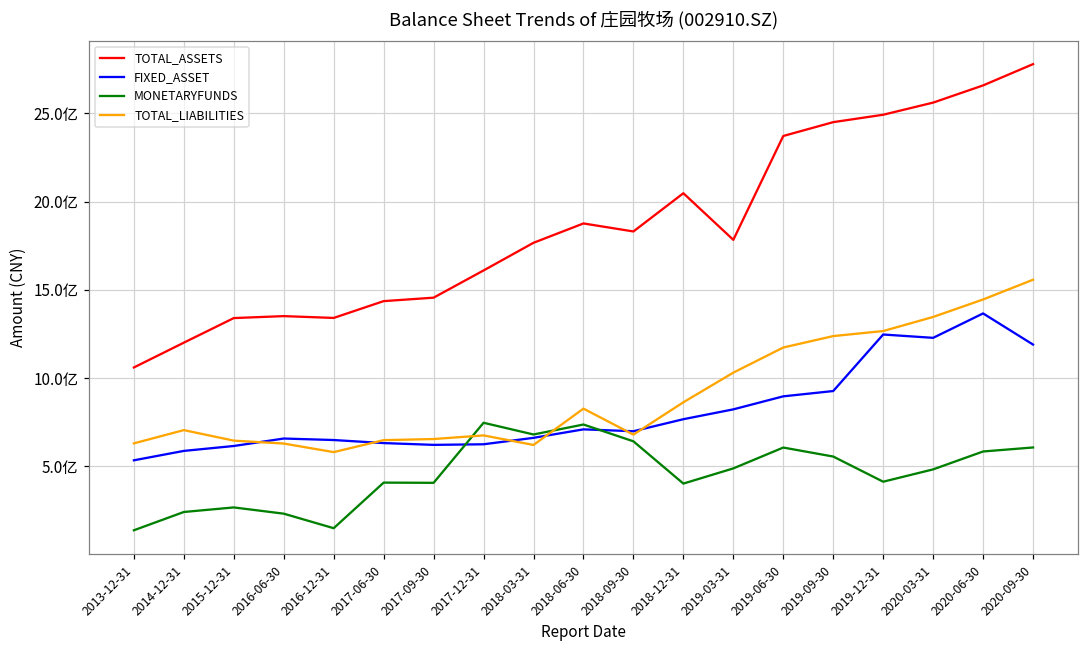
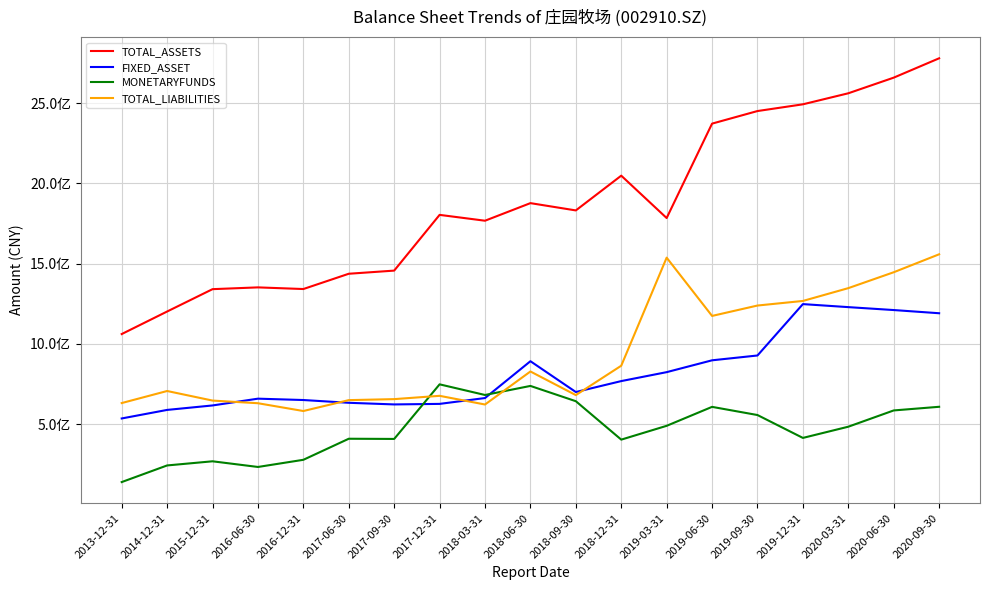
  {
    "TOTAL_ASSETS": {
      "2013-12-31": "10.6亿",
      "2014-12-31": "12.0亿",
      "2015-12-31": "13.4亿",
      "2016-06-30": "13.5亿",
      "2016-12-31": "13.4亿",
      "2017-06-30": "14.4亿",
      "2017-09-30": "14.6亿",
-     "2017-12-31": "16.1亿",
+     "2017-12-31": "18.0亿",
      "2018-03-31": "17.7亿",
      "2018-06-30": "18.8亿",
      "2018-09-30": "18.3亿",
      "2018-12-31": "20.5亿",
      "2019-03-31": "17.8亿",
      "2019-06-30": "23.7亿",
      "2019-09-30": "24.5亿",
      "2019-12-31": "24.9亿",
      "2020-03-31": "25.6亿",
      "2020-06-30": "26.6亿",
      "2020-09-30": "27.8亿"
    },
    "FIXED_ASSET": {
      "2013-12-31": "5.3亿",
      "2014-12-31": "5.9亿",
      "2015-12-31": "6.2亿",
      "2016-06-30": "6.6亿",
      "2016-12-31": "6.5亿",
      "2017-06-30": "6.3亿",
      "2017-09-30": "6.2亿",
      "2017-12-31": "6.3亿",
      "2018-03-31": "6.6亿",
-     "2018-06-30": "7.1亿",
+     "2018-06-30": "8.9亿",
      "2018-09-30": "7.0亿",
      "2018-12-31": "7.7亿",
      "2019-03-31": "8.2亿",
      "2019-06-30": "9.0亿",
      "2019-09-30": "9.3亿",
      "2019-12-31": "12.5亿",
      "2020-03-31": "12.3亿",
-     "2020-06-30": "13.7亿",
+     "2020-06-30": "12.1亿",
      "2020-09-30": "11.9亿"
    },
    "MONETARYFUNDS": {
      "2013-12-31": "1.4亿",
      "2014-12-31": "2.4亿",
      "2015-12-31": "2.7亿",
      "2016-06-30": "2.3亿",
-     "2016-12-31": "1.5亿",
+     "2016-12-31": "2.8亿",
      "2017-06-30": "4.1亿",
      "2017-09-30": "4.1亿",
      "2017-12-31": "7.5亿",
      "2018-03-31": "6.8亿",
      "2018-06-30": "7.4亿",
      "2018-09-30": "6.4亿",
      "2018-12-31": "4.0亿",
      "2019-03-31": "4.9亿",
      "2019-06-30": "6.1亿",
      "2019-09-30": "5.6亿",
      "2019-12-31": "4.1亿",
      "2020-03-31": "4.8亿",
      "2020-06-30": "5.8亿",
      "2020-09-30": "6.1亿"
    },
    "TOTAL_LIABILITIES": {
      "2013-12-31": "6.3亿",
      "2014-12-31": "7.1亿",
      "2015-12-31": "6.5亿",
      "2016-06-30": "6.3亿",
      "2016-12-31": "5.8亿",
      "2017-06-30": "6.5亿",
      "2017-09-30": "6.6亿",
      "2017-12-31": "6.8亿",
      "2018-03-31": "6.2亿",
      "2018-06-30": "8.3亿",
      "2018-09-30": "6.8亿",
      "2018-12-31": "8.6亿",
-     "2019-03-31": "10.3亿",
+     "2019-03-31": "15.4亿",
      "2019-06-30": "11.7亿",
      "2019-09-30": "12.4亿",
      "2019-12-31": "12.7亿",
      "2020-03-31": "13.5亿",
      "2020-06-30": "14.5亿",
      "2020-09-30": "15.6亿"
    }
  }
